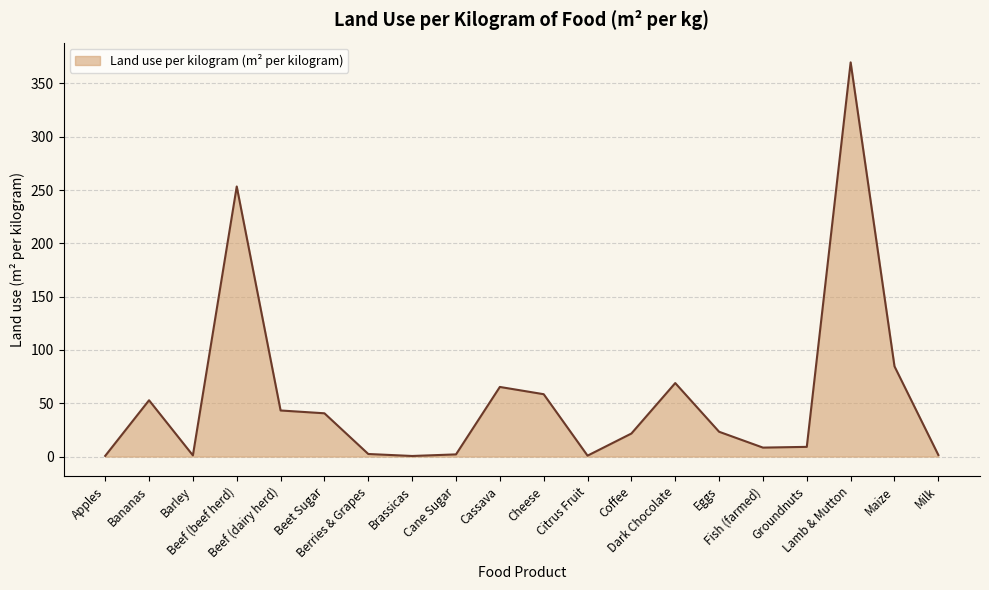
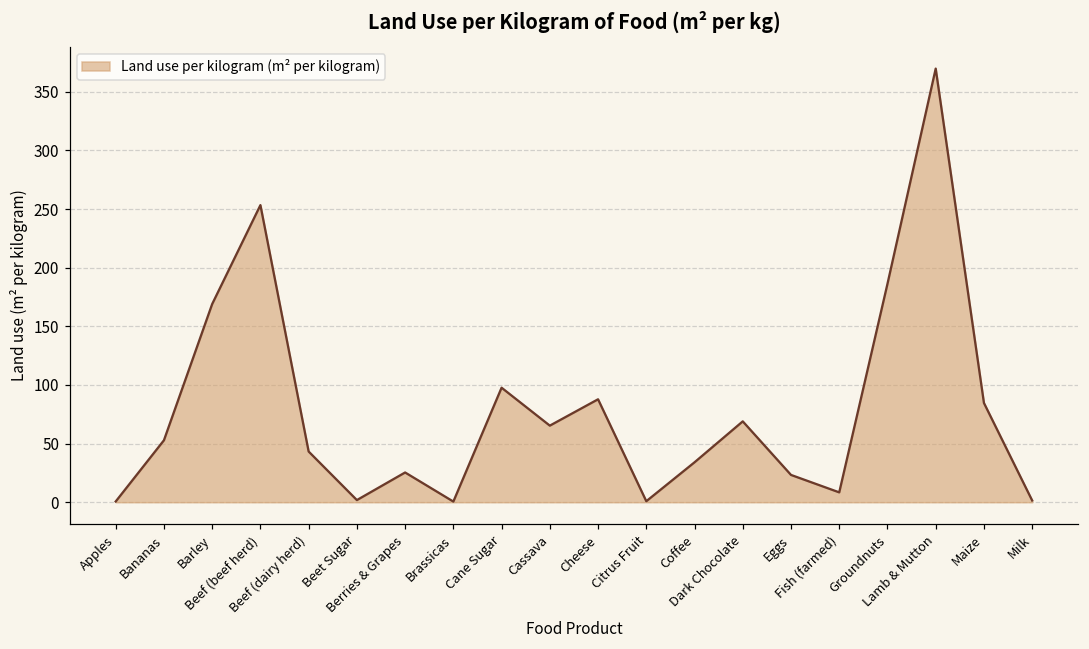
  {
    "Apples": 1,
    "Bananas": 53,
-   "Barley": 1,
+   "Barley": 169,
    "Beef (beef herd)": 253,
    "Beef (dairy herd)": 43,
-   "Beet Sugar": 41,
-   "Berries & Grapes": 2,
+   "Beet Sugar": 2,
+   "Berries & Grapes": 25,
    "Brassicas": 1,
-   "Cane Sugar": 2,
+   "Cane Sugar": 98,
    "Cassava": 65,
-   "Cheese": 59,
+   "Cheese": 88,
    "Citrus Fruit": 1,
-   "Coffee": 22,
+   "Coffee": 34,
    "Dark Chocolate": 69,
    "Eggs": 23,
    "Fish (farmed)": 8,
-   "Groundnuts": 9,
+   "Groundnuts": 186,
    "Lamb & Mutton": 370,
    "Maize": 85,
    "Milk": 1
  }
